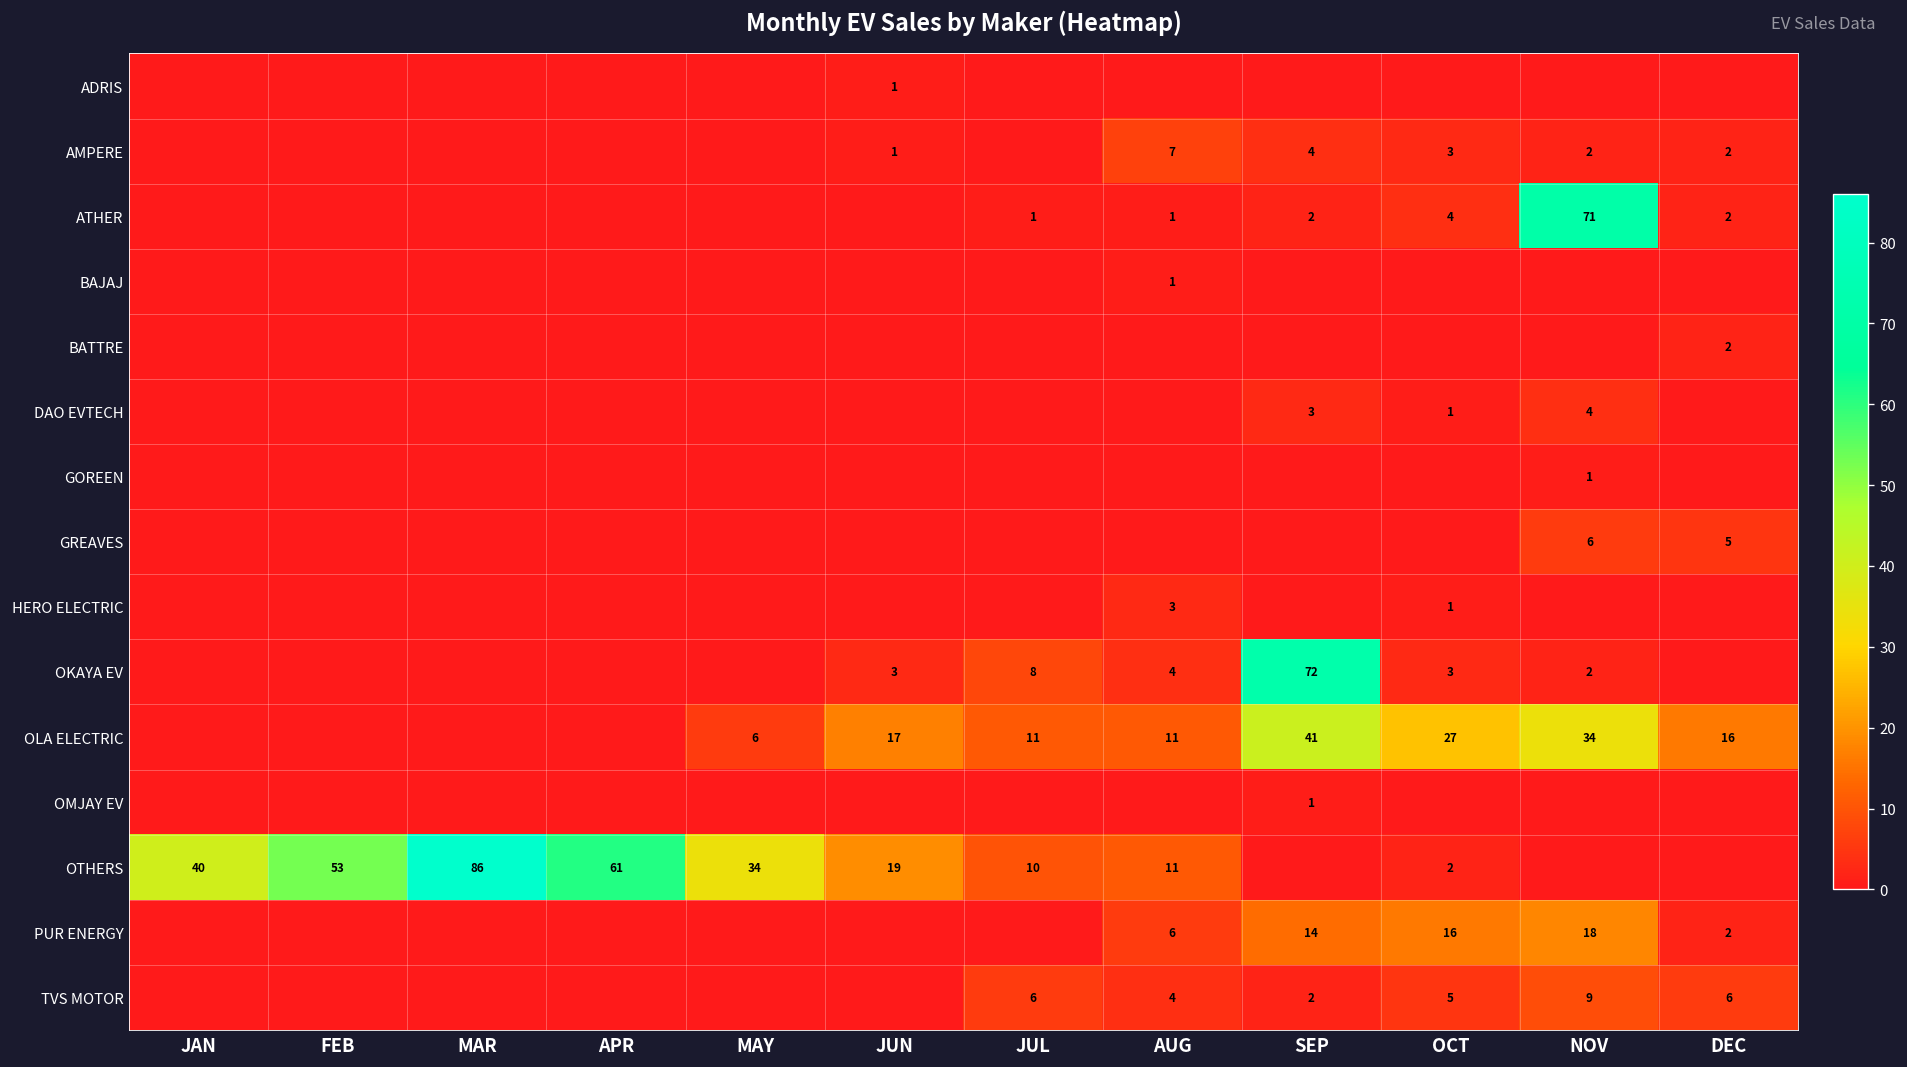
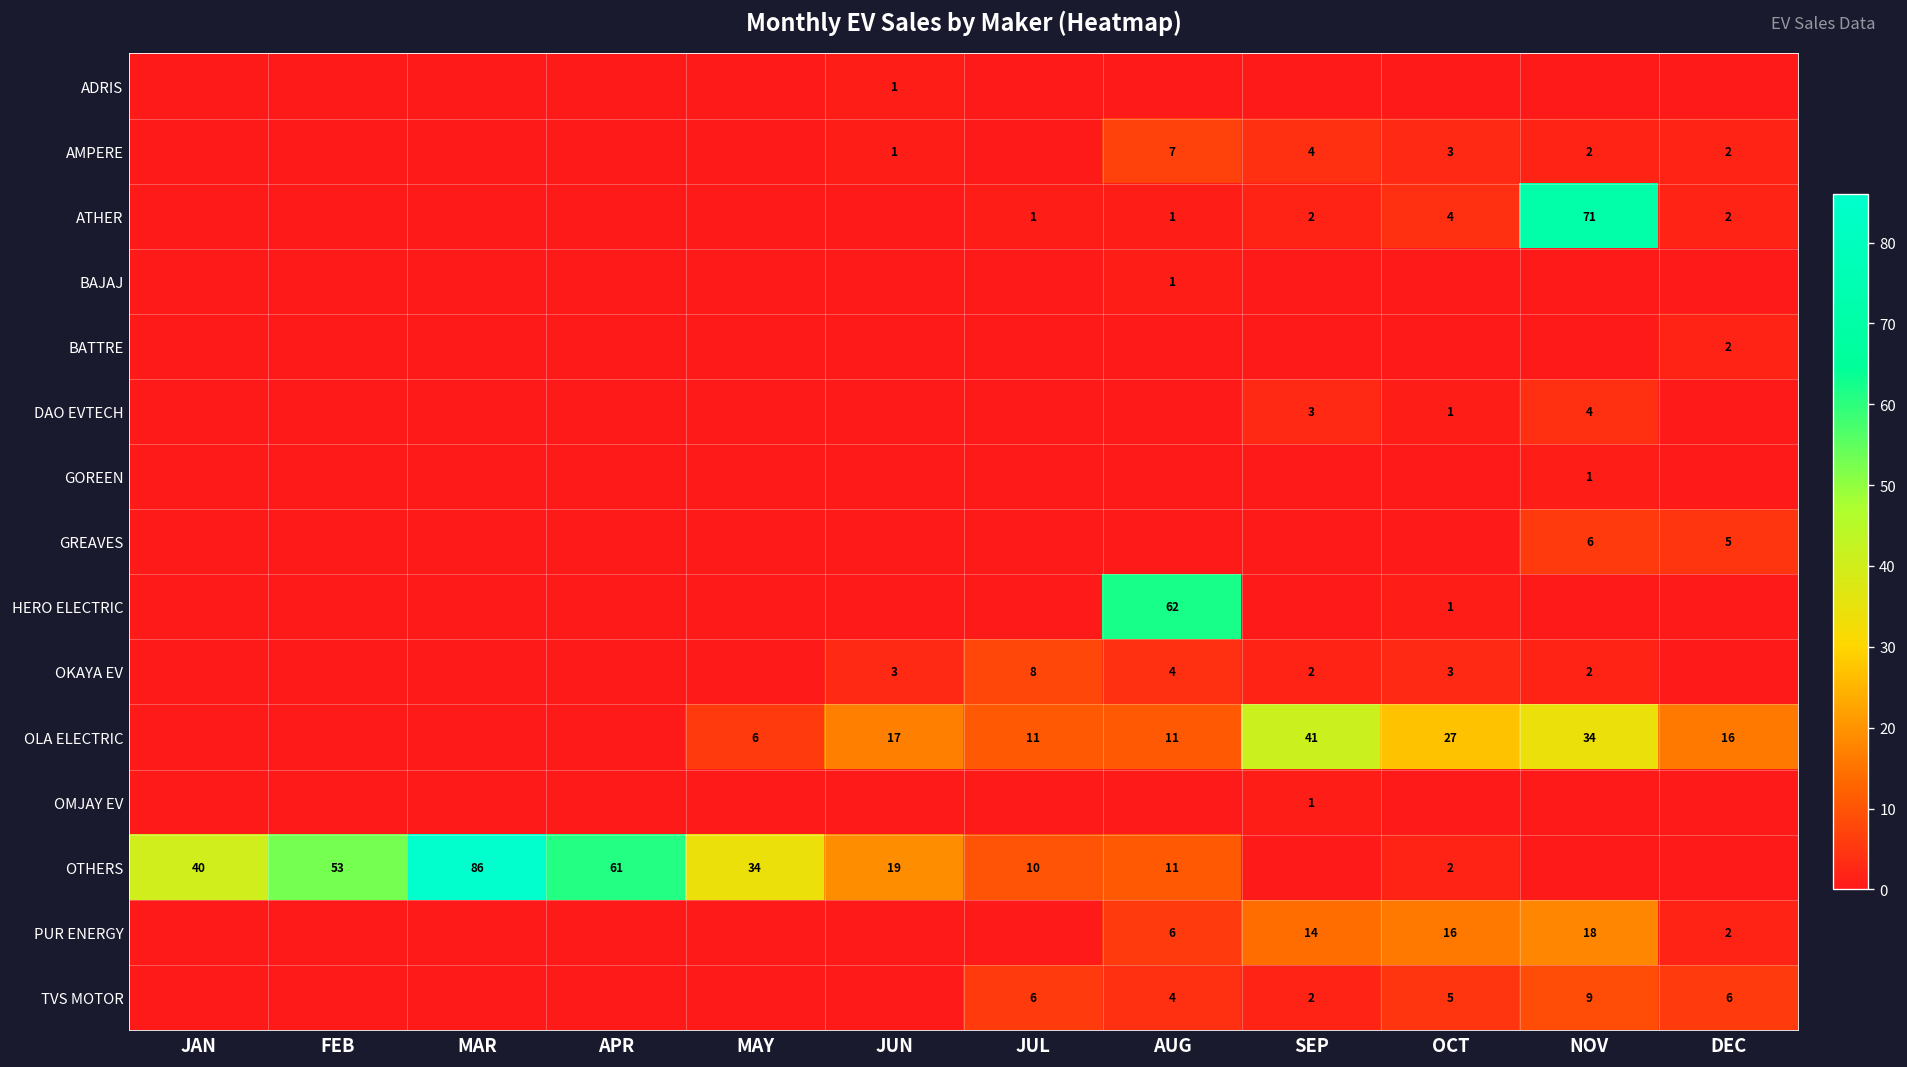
  {
    "ADRIS": {
      "JUN": 1
    },
    "AMPERE": {
      "JUN": 1,
      "AUG": 7,
      "SEP": 4,
      "OCT": 3,
      "NOV": 2,
      "DEC": 2
    },
    "ATHER": {
      "JUL": 1,
      "AUG": 1,
      "SEP": 2,
      "OCT": 4,
      "NOV": 71,
      "DEC": 2
    },
    "BAJAJ": {
      "AUG": 1
    },
    "BATTRE": {
      "DEC": 2
    },
    "DAO EVTECH": {
      "SEP": 3,
      "OCT": 1,
      "NOV": 4
    },
    "GOREEN": {
      "NOV": 1
    },
    "GREAVES": {
      "NOV": 6,
      "DEC": 5
    },
    "HERO ELECTRIC": {
-     "AUG": 3,
+     "AUG": 62,
      "OCT": 1
    },
    "OKAYA EV": {
      "JUN": 3,
      "JUL": 8,
      "AUG": 4,
-     "SEP": 72,
+     "SEP": 2,
      "OCT": 3,
      "NOV": 2
    },
    "OLA ELECTRIC": {
      "MAY": 6,
      "JUN": 17,
      "JUL": 11,
      "AUG": 11,
      "SEP": 41,
      "OCT": 27,
      "NOV": 34,
      "DEC": 16
    },
    "OMJAY EV": {
      "SEP": 1
    },
    "OTHERS": {
      "JAN": 40,
      "FEB": 53,
      "MAR": 86,
      "APR": 61,
      "MAY": 34,
      "JUN": 19,
      "JUL": 10,
      "AUG": 11,
      "OCT": 2
    },
    "PUR ENERGY": {
      "AUG": 6,
      "SEP": 14,
      "OCT": 16,
      "NOV": 18,
      "DEC": 2
    },
    "TVS MOTOR": {
      "JUL": 6,
      "AUG": 4,
      "SEP": 2,
      "OCT": 5,
      "NOV": 9,
      "DEC": 6
    }
  }
